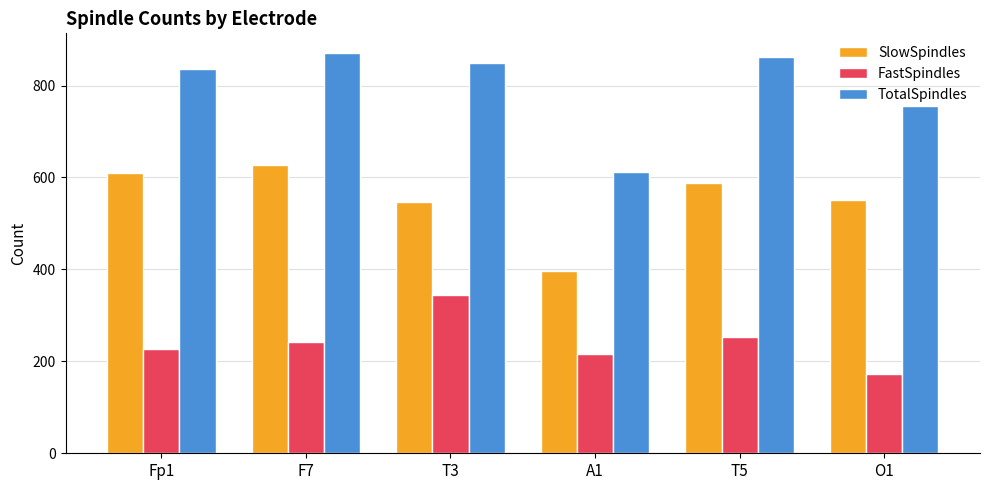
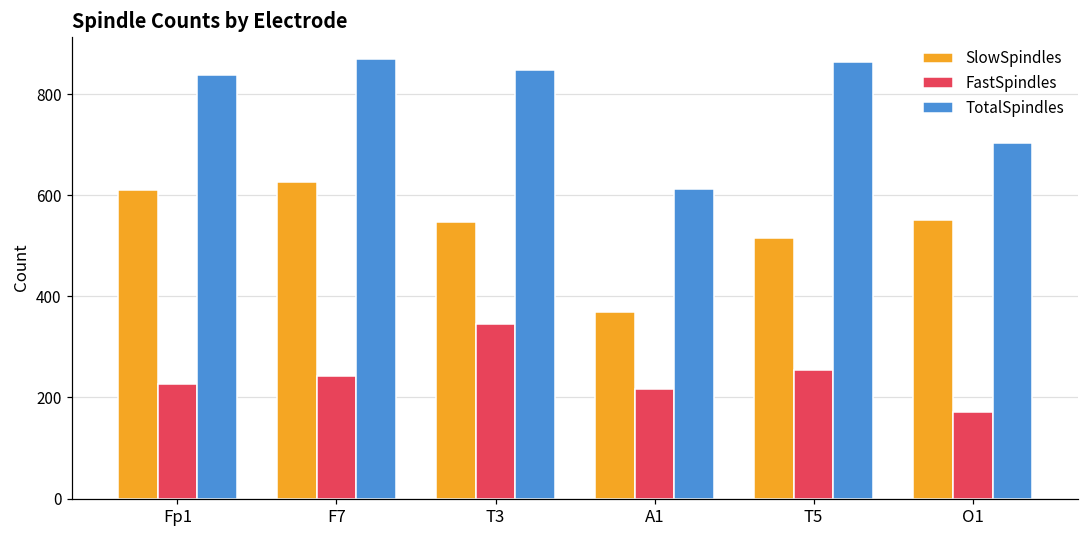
  {
    "SlowSpindles": {
      "Fp1": 610,
      "F7": 630,
      "T3": 550,
-     "A1": 400,
-     "T5": 590,
+     "A1": 370,
+     "T5": 520,
      "O1": 550
    },
    "FastSpindles": {
      "Fp1": 230,
      "F7": 240,
      "T3": 350,
      "A1": 220,
      "T5": 250,
      "O1": 170
    },
    "TotalSpindles": {
      "Fp1": 840,
      "F7": 870,
      "T3": 850,
      "A1": 610,
      "T5": 860,
-     "O1": 760
+     "O1": 700
    }
  }
